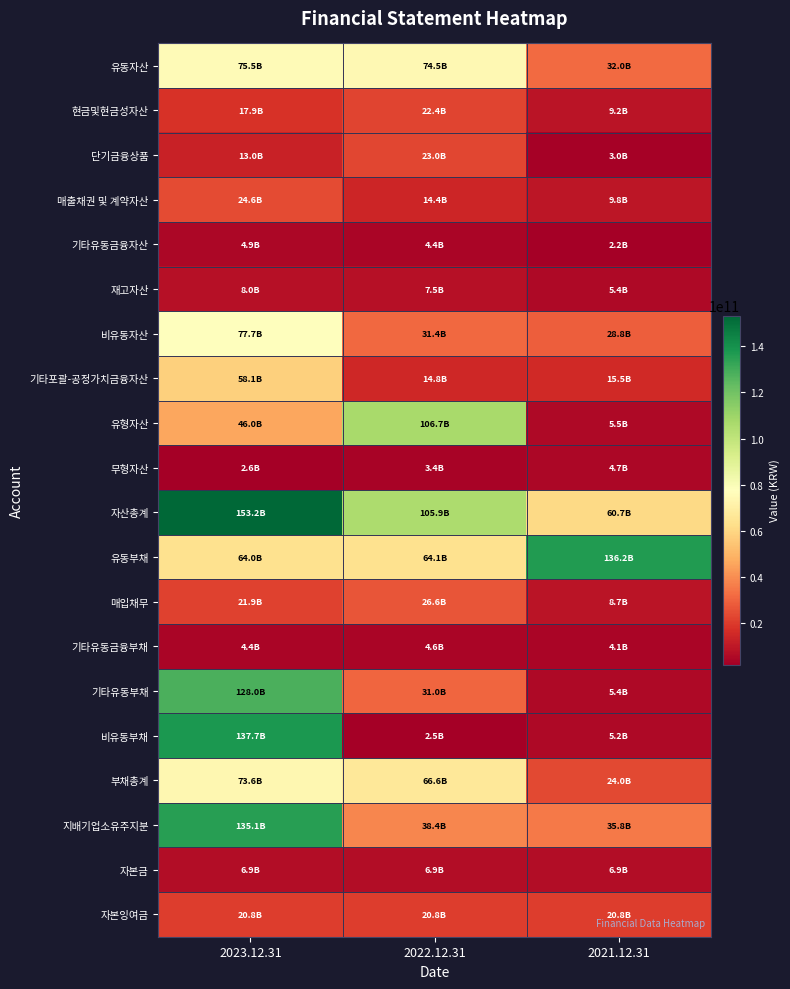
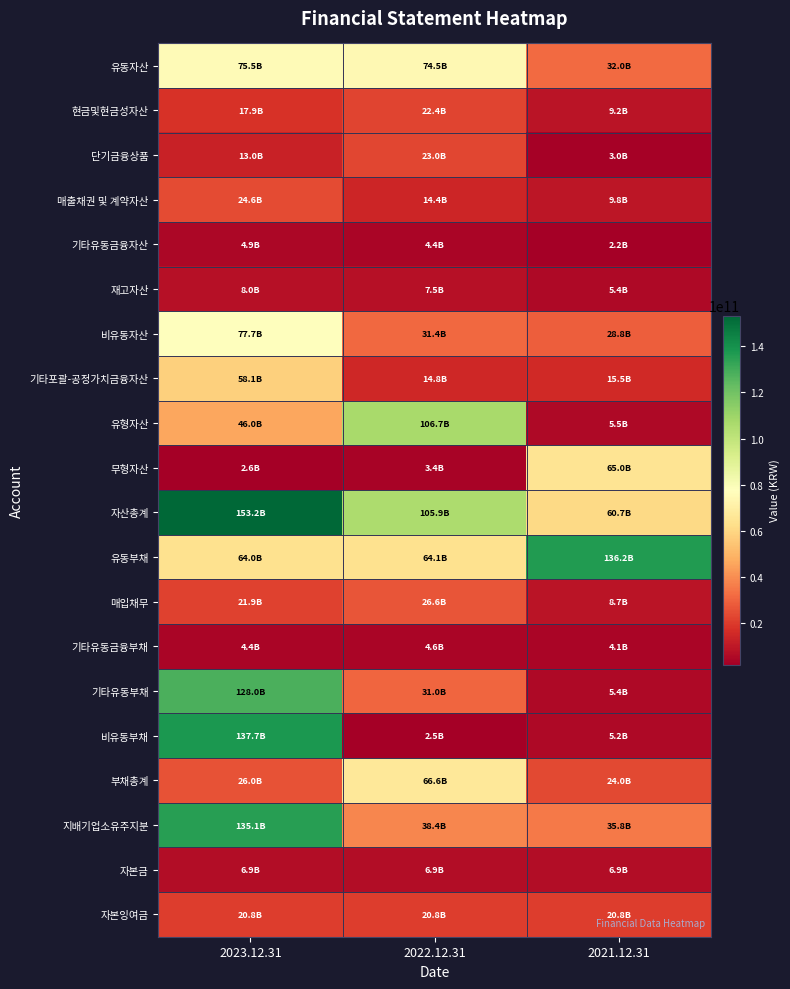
  {
    "유동자산": {
      "2023.12.31": "75.5B",
      "2022.12.31": "74.5B",
      "2021.12.31": "32.0B"
    },
    "현금및현금성자산": {
      "2023.12.31": "17.9B",
      "2022.12.31": "22.4B",
      "2021.12.31": "9.2B"
    },
    "단기금융상품": {
      "2023.12.31": "13.0B",
      "2022.12.31": "23.0B",
      "2021.12.31": "3.0B"
    },
    "매출채권 및 계약자산": {
      "2023.12.31": "24.6B",
      "2022.12.31": "14.4B",
      "2021.12.31": "9.8B"
    },
    "기타유동금융자산": {
      "2023.12.31": "4.9B",
      "2022.12.31": "4.4B",
      "2021.12.31": "2.2B"
    },
    "재고자산": {
      "2023.12.31": "8.0B",
      "2022.12.31": "7.5B",
      "2021.12.31": "5.4B"
    },
    "비유동자산": {
      "2023.12.31": "77.7B",
      "2022.12.31": "31.4B",
      "2021.12.31": "28.8B"
    },
    "기타포괄-공정가치금융자산": {
      "2023.12.31": "58.1B",
      "2022.12.31": "14.8B",
      "2021.12.31": "15.5B"
    },
    "유형자산": {
      "2023.12.31": "46.0B",
      "2022.12.31": "106.7B",
      "2021.12.31": "5.5B"
    },
    "무형자산": {
      "2023.12.31": "2.6B",
      "2022.12.31": "3.4B",
-     "2021.12.31": "4.7B"
+     "2021.12.31": "65.0B"
    },
    "자산총계": {
      "2023.12.31": "153.2B",
      "2022.12.31": "105.9B",
      "2021.12.31": "60.7B"
    },
    "유동부채": {
      "2023.12.31": "64.0B",
      "2022.12.31": "64.1B",
      "2021.12.31": "136.2B"
    },
    "매입채무": {
      "2023.12.31": "21.9B",
      "2022.12.31": "26.6B",
      "2021.12.31": "8.7B"
    },
    "기타유동금융부채": {
      "2023.12.31": "4.4B",
      "2022.12.31": "4.6B",
      "2021.12.31": "4.1B"
    },
    "기타유동부채": {
      "2023.12.31": "128.0B",
      "2022.12.31": "31.0B",
      "2021.12.31": "5.4B"
    },
    "비유동부채": {
      "2023.12.31": "137.7B",
      "2022.12.31": "2.5B",
      "2021.12.31": "5.2B"
    },
    "부채총계": {
-     "2023.12.31": "73.6B",
+     "2023.12.31": "26.0B",
      "2022.12.31": "66.6B",
      "2021.12.31": "24.0B"
    },
    "지배기업소유주지분": {
      "2023.12.31": "135.1B",
      "2022.12.31": "38.4B",
      "2021.12.31": "35.8B"
    },
    "자본금": {
      "2023.12.31": "6.9B",
      "2022.12.31": "6.9B",
      "2021.12.31": "6.9B"
    },
    "자본잉여금": {
      "2023.12.31": "20.8B",
      "2022.12.31": "20.8B"
    }
  }
